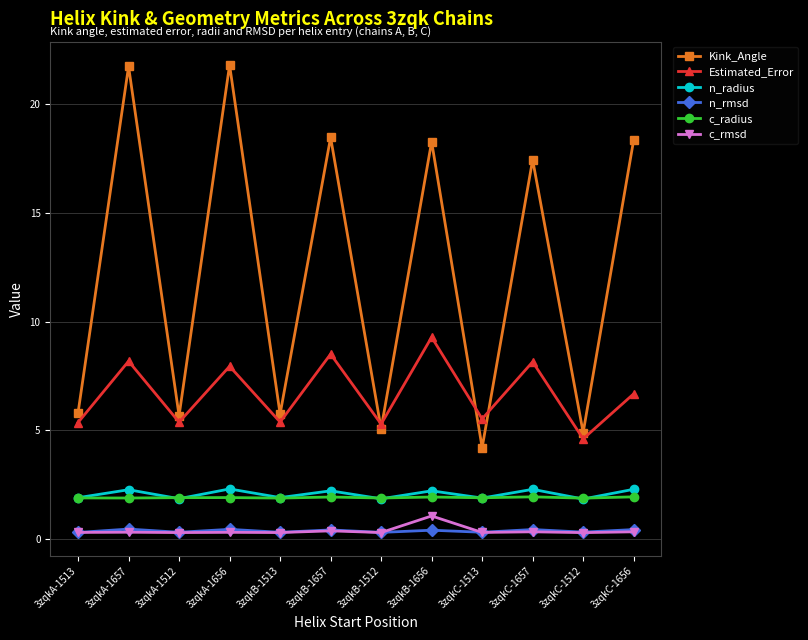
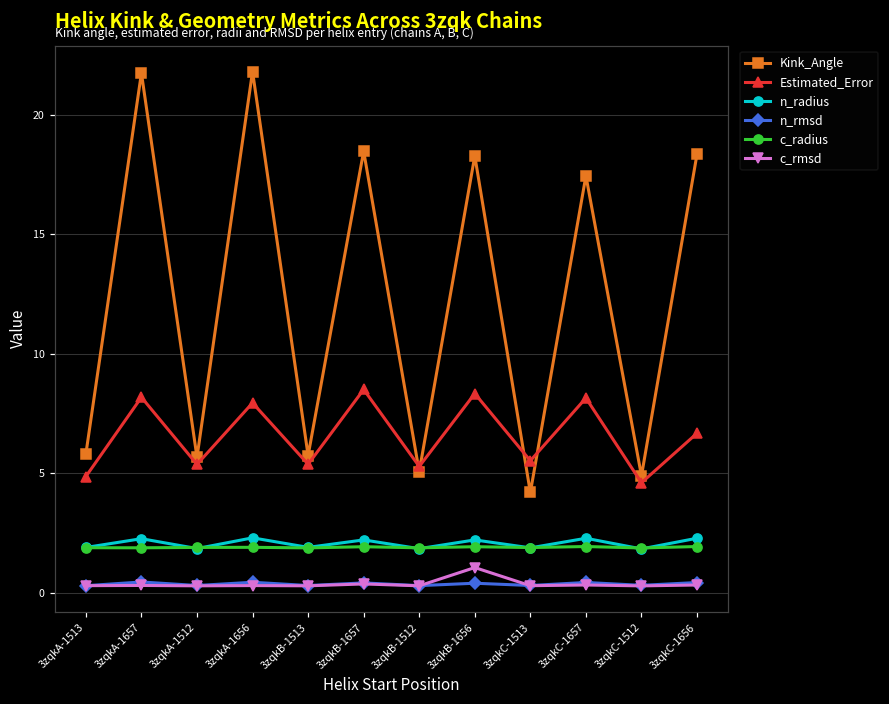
  {
    "Kink_Angle": {
      "3zqkA-1513": 5.8,
      "3zqkA-1657": 21.7,
      "3zqkA-1512": 5.7,
      "3zqkA-1656": 21.8,
      "3zqkB-1513": 5.7,
      "3zqkB-1657": 18.5,
      "3zqkB-1512": 5.1,
      "3zqkB-1656": 18.3,
      "3zqkC-1513": 4.2,
      "3zqkC-1657": 17.4,
      "3zqkC-1512": 4.9,
      "3zqkC-1656": 18.4
    },
    "Estimated_Error": {
-     "3zqkA-1513": 5.4,
+     "3zqkA-1513": 4.9,
      "3zqkA-1657": 8.2,
      "3zqkA-1512": 5.4,
      "3zqkA-1656": 7.9,
      "3zqkB-1513": 5.4,
      "3zqkB-1657": 8.5,
      "3zqkB-1512": 5.3,
-     "3zqkB-1656": 9.3,
+     "3zqkB-1656": 8.3,
      "3zqkC-1513": 5.5,
      "3zqkC-1657": 8.1,
      "3zqkC-1512": 4.6,
      "3zqkC-1656": 6.7
    },
    "n_radius": {
      "3zqkA-1657": 2.3,
      "3zqkA-1656": 2.3,
      "3zqkB-1657": 2.2,
      "3zqkB-1656": 2.2,
      "3zqkC-1657": 2.3,
      "3zqkC-1656": 2.3
    },
    "n_rmsd": {
      "3zqkA-1657": 0.4,
      "3zqkA-1656": 0.4,
      "3zqkB-1656": 0.4
    },
    "c_radius": {
      "3zqkA-1657": 1.9,
      "3zqkA-1656": 1.9,
      "3zqkB-1657": 1.9,
      "3zqkB-1656": 1.9,
      "3zqkC-1657": 1.9,
      "3zqkC-1656": 1.9
    },
    "c_rmsd": {
      "3zqkA-1657": 0.3,
      "3zqkA-1656": 0.3,
      "3zqkB-1656": 1.1
    }
  }
